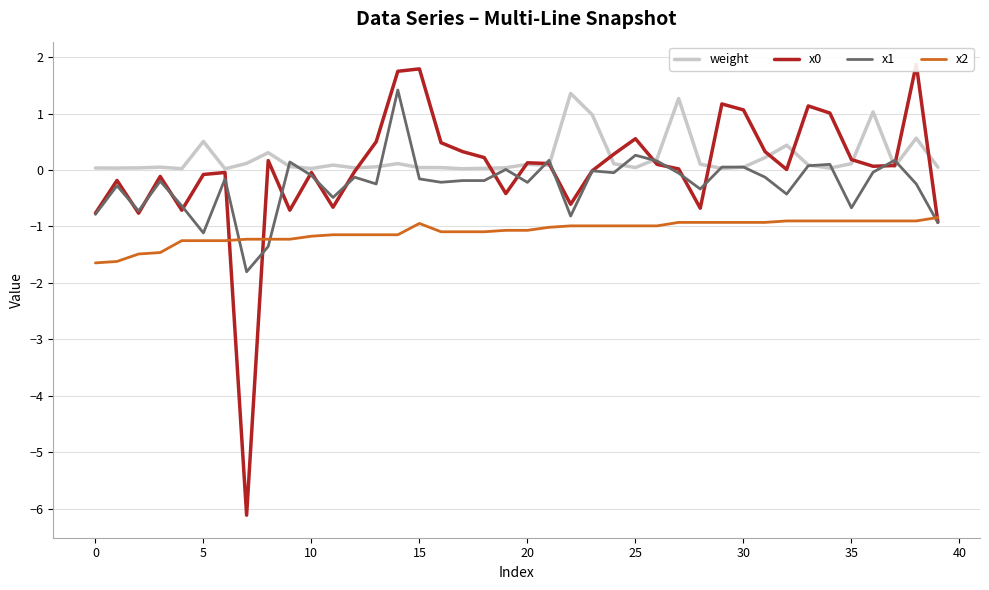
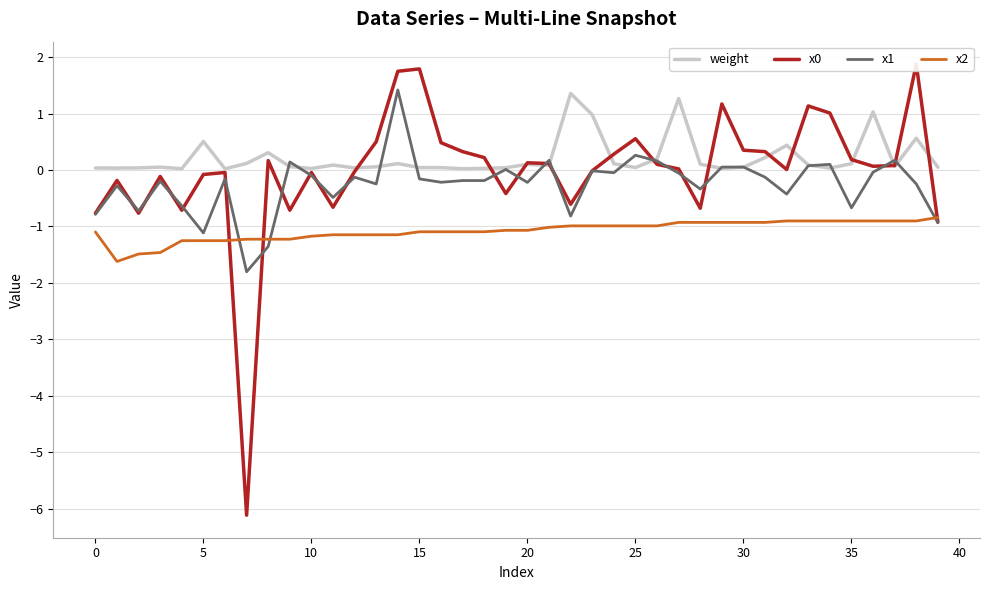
  {
    "weight": {
      "0": 0.0,
      "5": 0.5,
      "10": 0.0,
      "15": 0.0,
      "25": 0.0,
      "35": 0.1
    },
    "x0": {
      "5": -0.1,
      "10": 0.0,
      "15": 1.8,
      "25": 0.6,
-     "30": 1.1,
+     "30": 0.4,
      "35": 0.2
    },
    "x1": {
      "5": -1.1,
      "10": -0.1,
      "15": -0.2,
      "20": -0.2,
      "25": 0.3,
      "35": -0.7
    },
    "x2": {
-     "0": -1.6,
+     "0": -1.1,
      "5": -1.3,
      "10": -1.2,
-     "15": -0.9,
+     "15": -1.1,
      "20": -1.1,
      "25": -1.0,
      "30": -0.9,
      "35": -0.9
    }
  }
